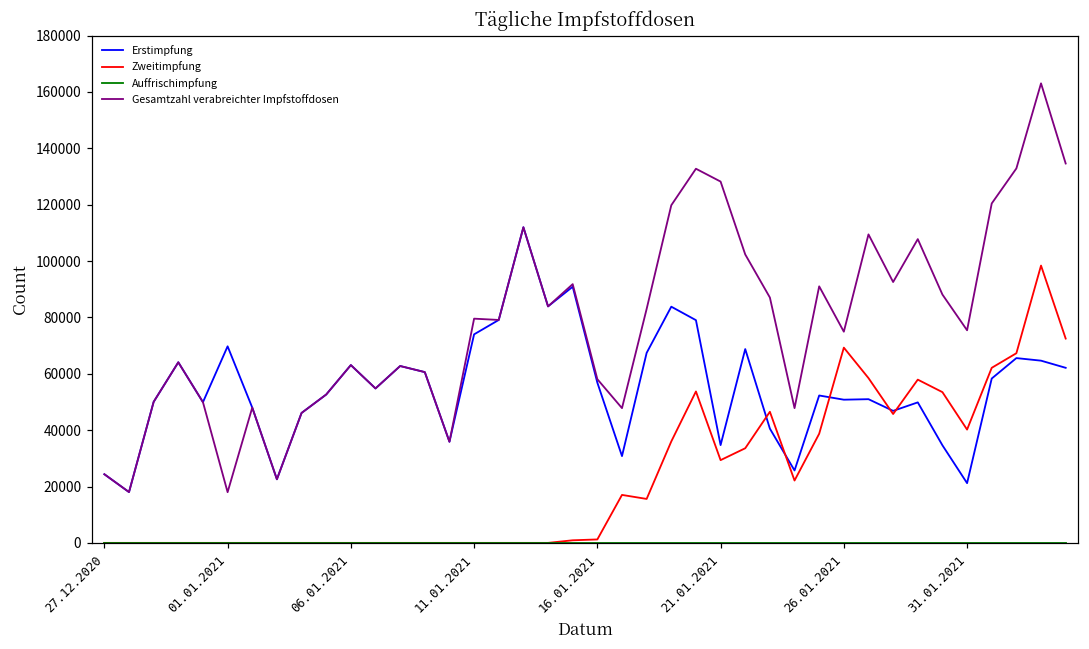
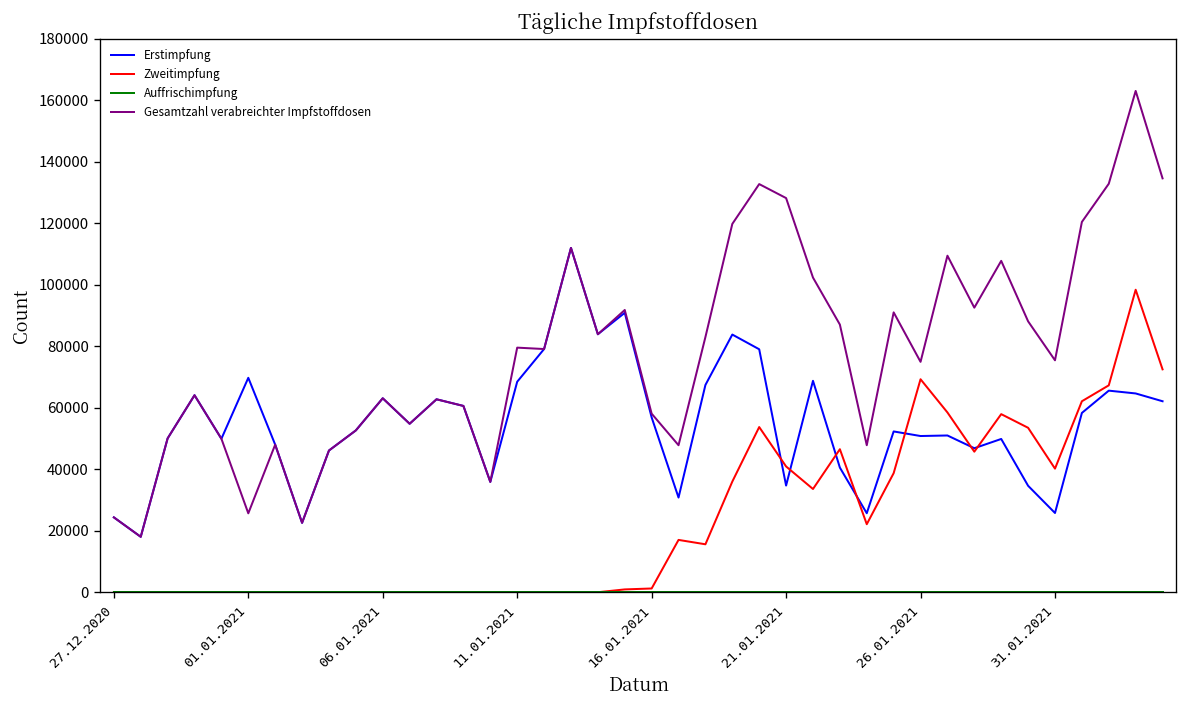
  {
    "Erstimpfung": {
      "01.01.2021": 70000,
-     "11.01.2021": 74000,
+     "11.01.2021": 68000,
      "16.01.2021": 57000,
      "21.01.2021": 35000,
      "26.01.2021": 51000,
-     "31.01.2021": 21000
+     "31.01.2021": 26000
    },
    "Zweitimpfung": {
      "16.01.2021": 1000,
-     "21.01.2021": 29000,
+     "21.01.2021": 41000,
      "26.01.2021": 69000,
      "31.01.2021": 40000
    },
    "Auffrischimpfung": {
      "16.01.2021": 0,
      "21.01.2021": 0,
      "26.01.2021": 0,
      "31.01.2021": 0
    },
    "Gesamtzahl verabreichter Impfstoffdosen": {
-     "01.01.2021": 18000,
+     "01.01.2021": 26000,
      "11.01.2021": 80000,
      "16.01.2021": 58000,
      "21.01.2021": 128000,
      "26.01.2021": 75000,
      "31.01.2021": 75000
    }
  }
